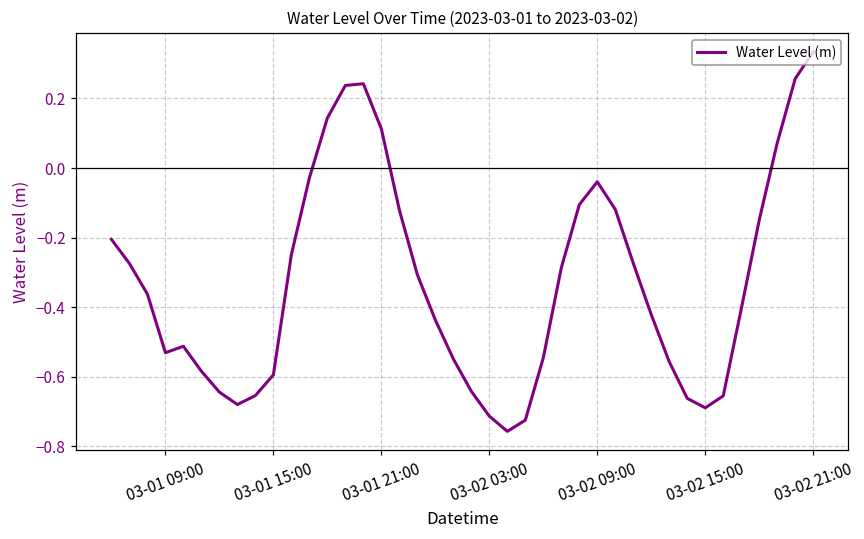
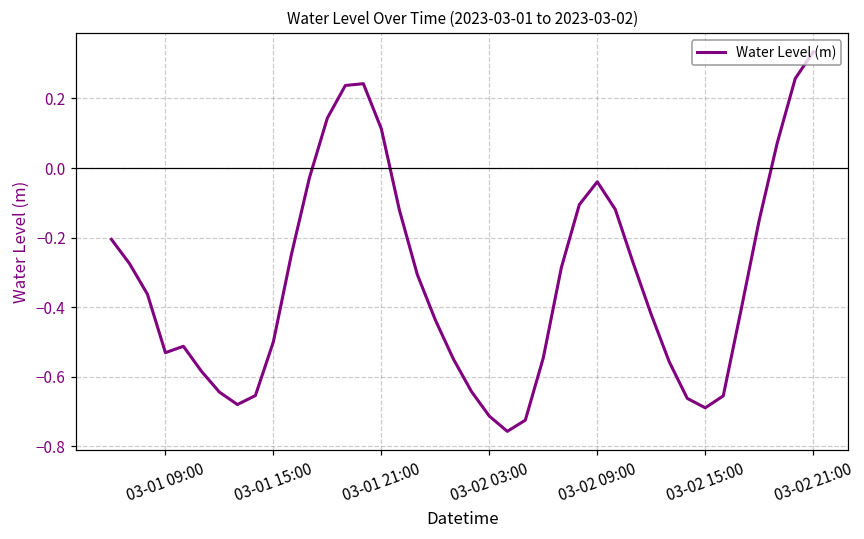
  {
    "03-01 09:00": -0.53,
-   "03-01 15:00": -0.59,
+   "03-01 15:00": -0.50,
    "03-01 21:00": 0.11,
    "03-02 03:00": -0.71,
    "03-02 09:00": -0.04,
    "03-02 15:00": -0.69
  }
